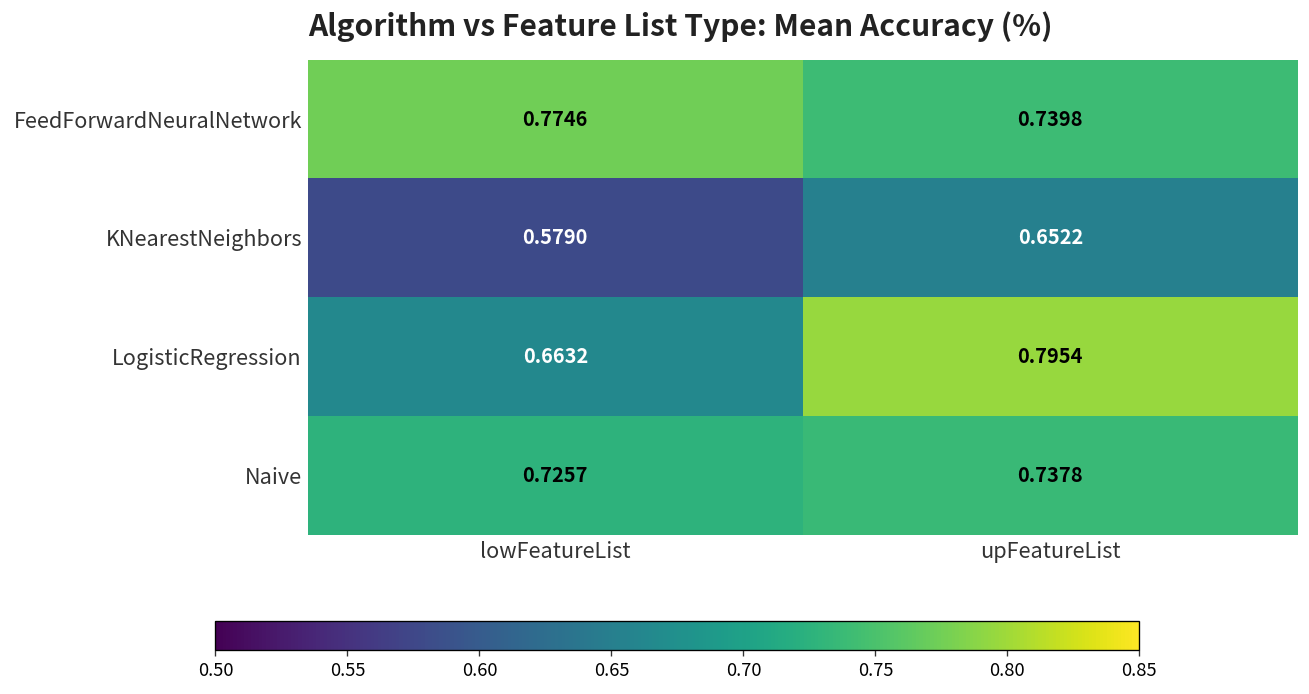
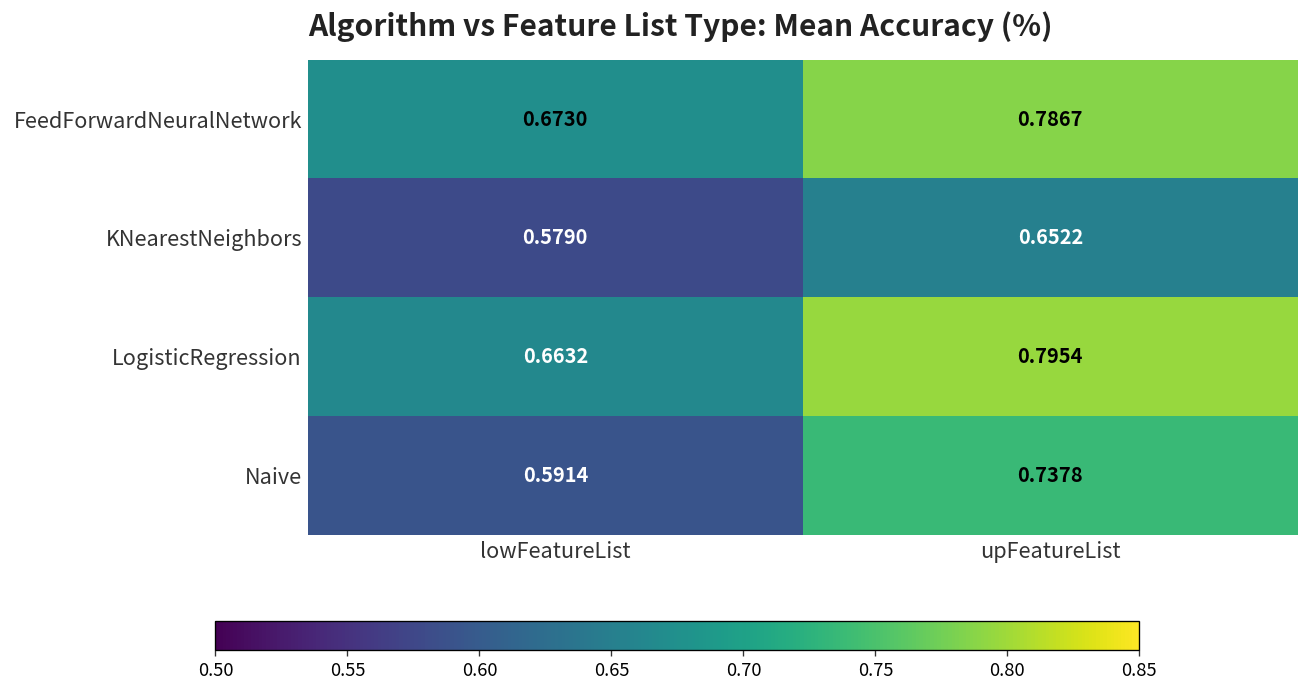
  {
    "FeedForwardNeuralNetwork": {
-     "lowFeatureList": 0.7746,
-     "upFeatureList": 0.7398
+     "lowFeatureList": 0.6730,
+     "upFeatureList": 0.7867
    },
    "KNearestNeighbors": {
      "lowFeatureList": 0.5790,
      "upFeatureList": 0.6522
    },
    "LogisticRegression": {
      "lowFeatureList": 0.6632,
      "upFeatureList": 0.7954
    },
    "Naive": {
-     "lowFeatureList": 0.7257,
+     "lowFeatureList": 0.5914,
      "upFeatureList": 0.7378
    }
  }
